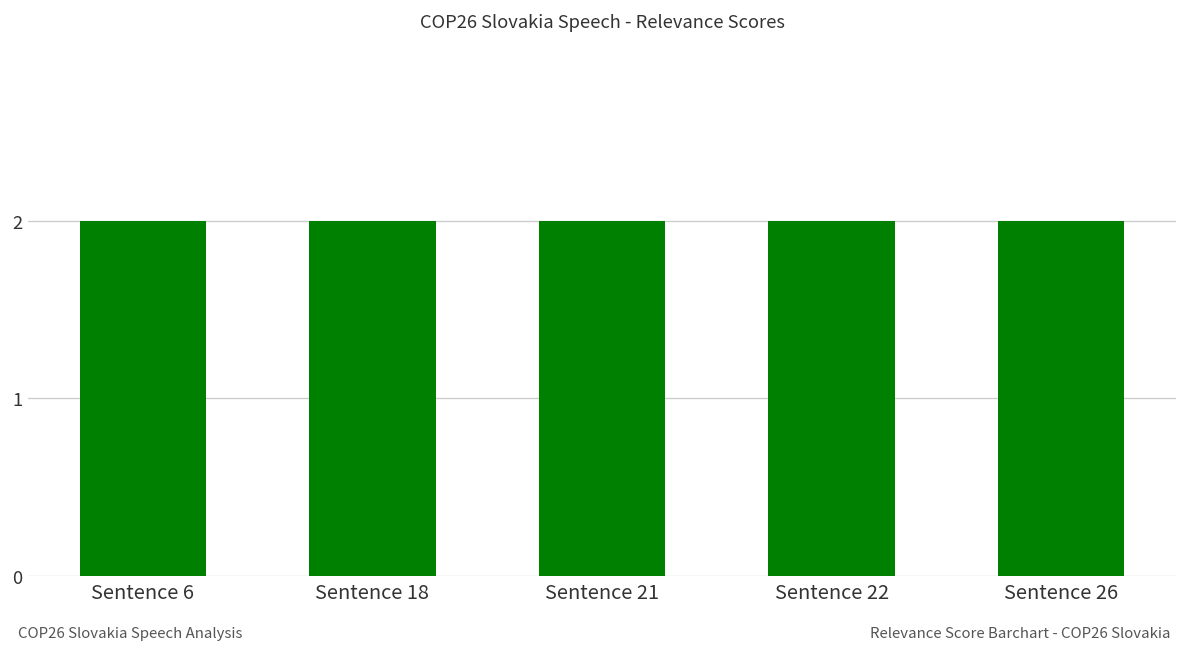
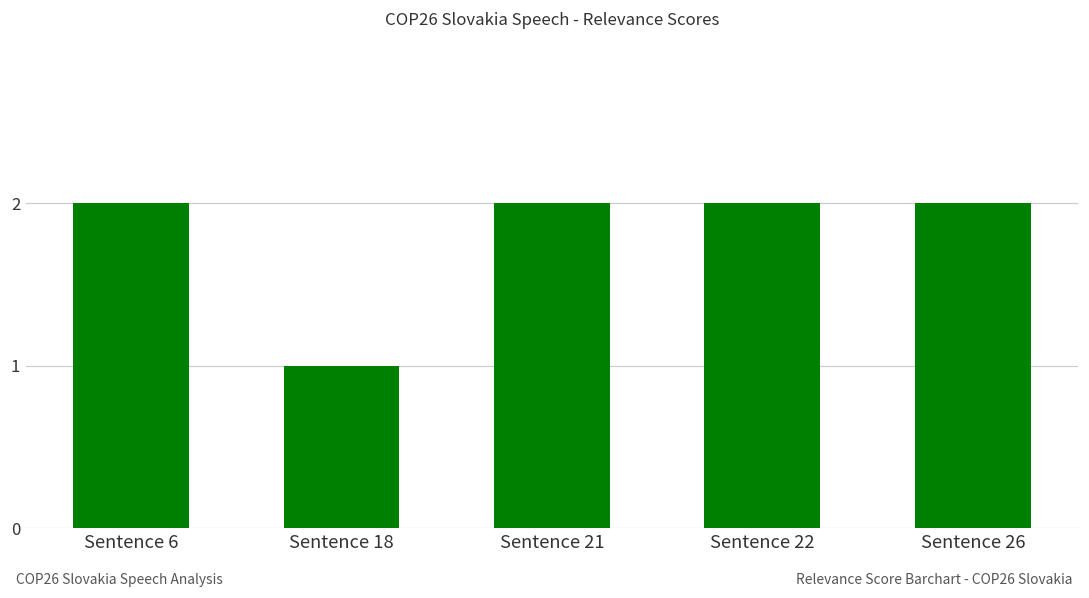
  {
    "Sentence 6": 2,
-   "Sentence 18": 2,
+   "Sentence 18": 1,
    "Sentence 21": 2,
    "Sentence 22": 2,
    "Sentence 26": 2
  }
